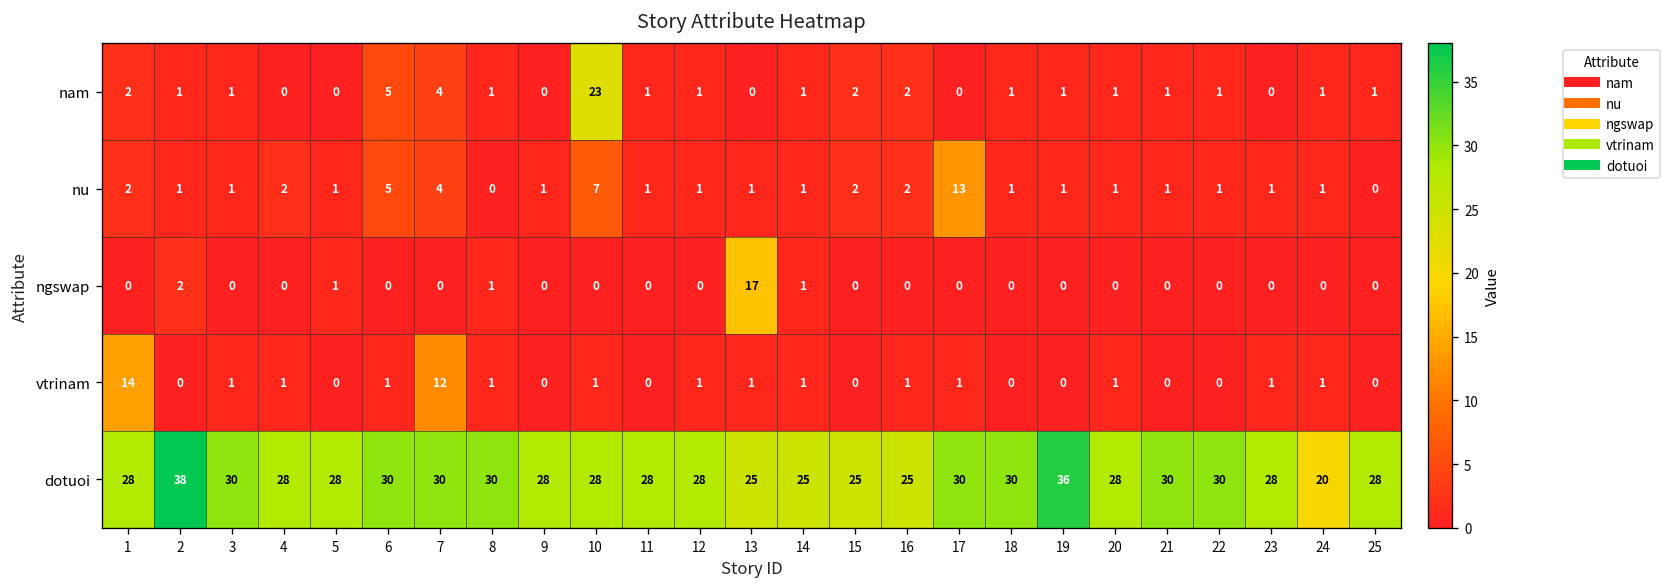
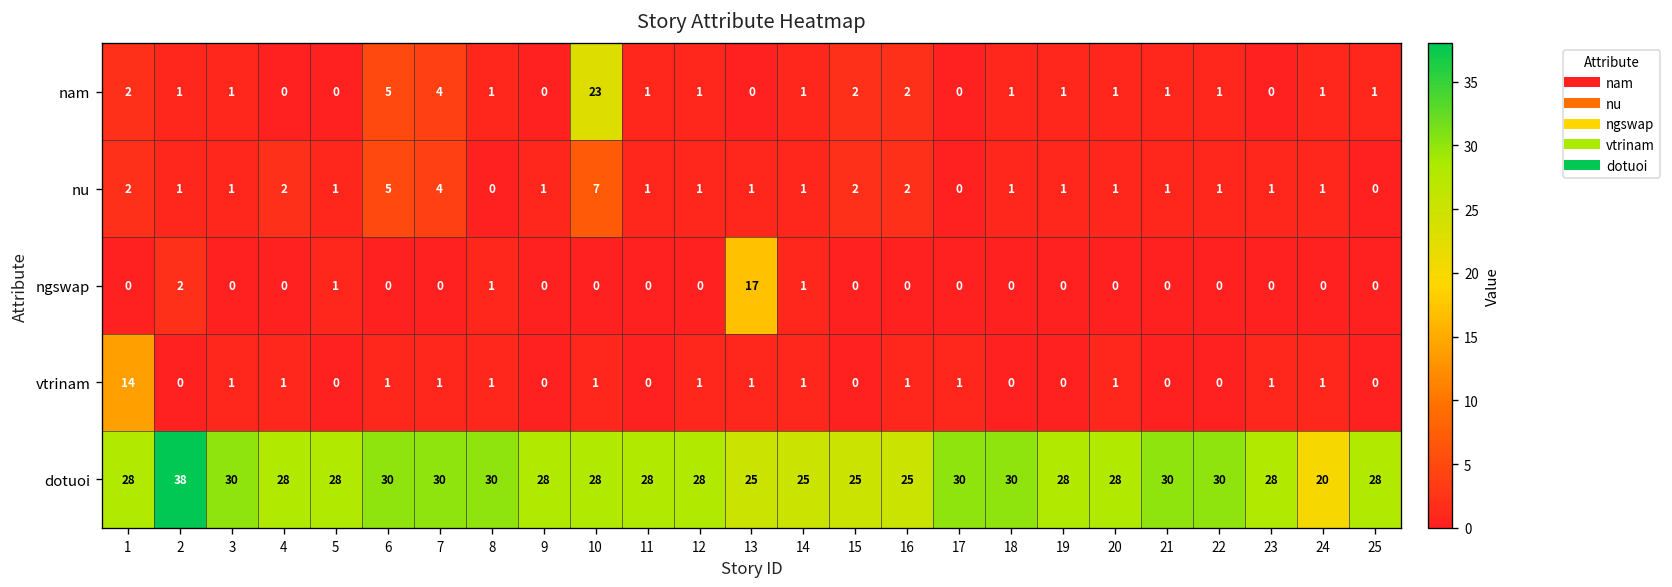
  {
    "nam": {
      "1": 2,
      "2": 1,
      "3": 1,
      "4": 0,
      "5": 0,
      "6": 5,
      "7": 4,
      "8": 1,
      "9": 0,
      "10": 23,
      "11": 1,
      "12": 1,
      "13": 0,
      "14": 1,
      "15": 2,
      "16": 2,
      "17": 0,
      "18": 1,
      "19": 1,
      "20": 1,
      "21": 1,
      "22": 1,
      "23": 0,
      "24": 1,
      "25": 1
    },
    "nu": {
      "1": 2,
      "2": 1,
      "3": 1,
      "4": 2,
      "5": 1,
      "6": 5,
      "7": 4,
      "8": 0,
      "9": 1,
      "10": 7,
      "11": 1,
      "12": 1,
      "13": 1,
      "14": 1,
      "15": 2,
      "16": 2,
-     "17": 13,
+     "17": 0,
      "18": 1,
      "19": 1,
      "20": 1,
      "21": 1,
      "22": 1,
      "23": 1,
      "24": 1,
      "25": 0
    },
    "ngswap": {
      "1": 0,
      "2": 2,
      "3": 0,
      "4": 0,
      "5": 1,
      "6": 0,
      "7": 0,
      "8": 1,
      "9": 0,
      "10": 0,
      "11": 0,
      "12": 0,
      "13": 17,
      "14": 1,
      "15": 0,
      "16": 0,
      "17": 0,
      "18": 0,
      "19": 0,
      "20": 0,
      "21": 0,
      "22": 0,
      "23": 0,
      "24": 0,
      "25": 0
    },
    "vtrinam": {
      "1": 14,
      "2": 0,
      "3": 1,
      "4": 1,
      "5": 0,
      "6": 1,
-     "7": 12,
+     "7": 1,
      "8": 1,
      "9": 0,
      "10": 1,
      "11": 0,
      "12": 1,
      "13": 1,
      "14": 1,
      "15": 0,
      "16": 1,
      "17": 1,
      "18": 0,
      "19": 0,
      "20": 1,
      "21": 0,
      "22": 0,
      "23": 1,
      "24": 1,
      "25": 0
    },
    "dotuoi": {
      "1": 28,
      "2": 38,
      "3": 30,
      "4": 28,
      "5": 28,
      "6": 30,
      "7": 30,
      "8": 30,
      "9": 28,
      "10": 28,
      "11": 28,
      "12": 28,
      "13": 25,
      "14": 25,
      "15": 25,
      "16": 25,
      "17": 30,
      "18": 30,
-     "19": 36,
+     "19": 28,
      "20": 28,
      "21": 30,
      "22": 30,
      "23": 28,
      "24": 20,
      "25": 28
    }
  }
